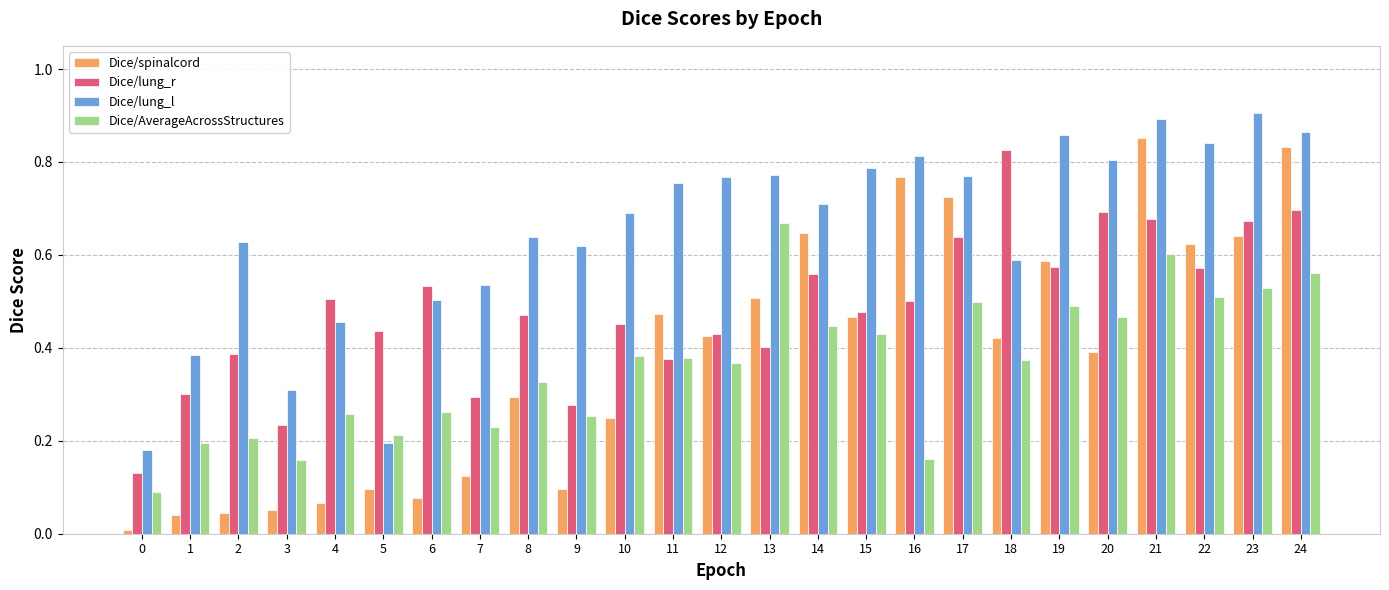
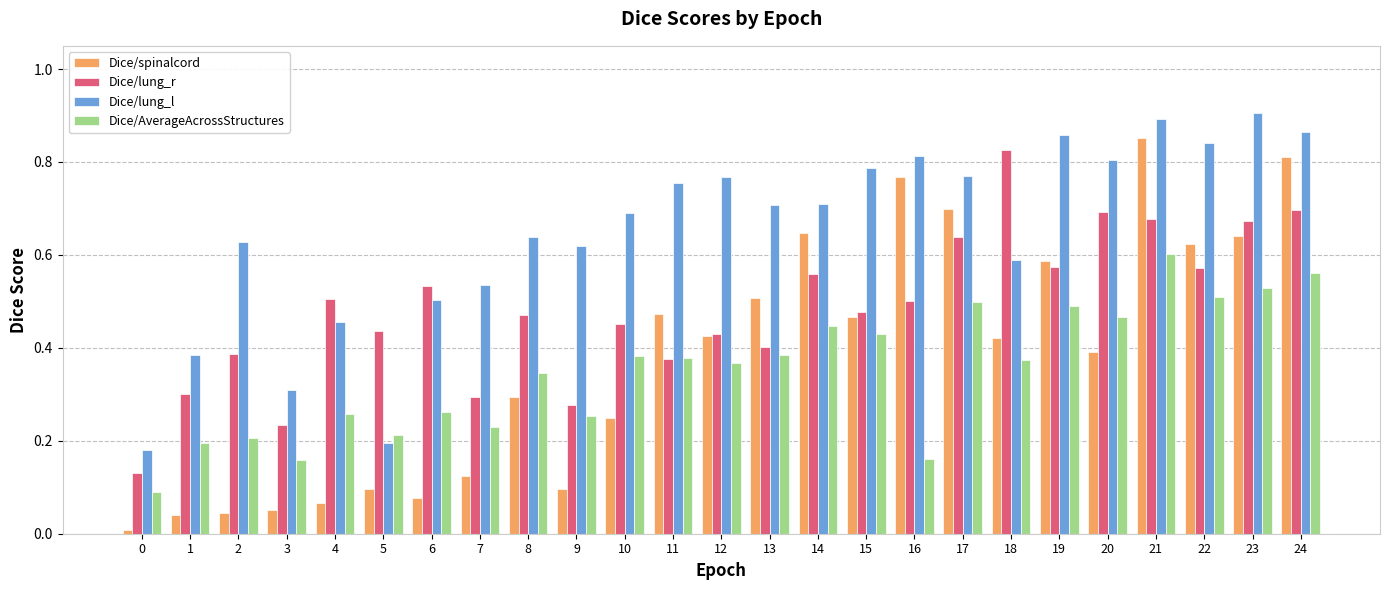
  {
    "Dice/spinalcord": {
      "0": 0.01,
      "1": 0.04,
      "2": 0.04,
      "3": 0.05,
      "4": 0.07,
      "5": 0.10,
      "6": 0.08,
      "7": 0.12,
      "8": 0.30,
      "9": 0.10,
      "10": 0.25,
      "11": 0.47,
      "12": 0.42,
      "13": 0.51,
      "14": 0.65,
      "15": 0.47,
      "16": 0.77,
-     "17": 0.72,
+     "17": 0.70,
      "18": 0.42,
      "19": 0.59,
      "20": 0.39,
      "21": 0.85,
      "22": 0.62,
      "23": 0.64,
-     "24": 0.83
+     "24": 0.81
    },
    "Dice/lung_r": {
      "0": 0.13,
      "1": 0.30,
      "2": 0.39,
      "3": 0.23,
      "4": 0.51,
      "5": 0.44,
      "6": 0.53,
      "7": 0.30,
      "8": 0.47,
      "9": 0.28,
      "10": 0.45,
      "11": 0.38,
      "12": 0.43,
      "13": 0.40,
      "14": 0.56,
      "15": 0.48,
      "16": 0.50,
      "17": 0.64,
      "18": 0.83,
      "19": 0.57,
      "20": 0.69,
      "21": 0.68,
      "22": 0.57,
      "23": 0.67,
      "24": 0.70
    },
    "Dice/lung_l": {
      "0": 0.18,
      "1": 0.39,
      "2": 0.63,
      "3": 0.31,
      "4": 0.45,
      "5": 0.19,
      "6": 0.50,
      "7": 0.53,
      "8": 0.64,
      "9": 0.62,
      "10": 0.69,
      "11": 0.75,
      "12": 0.77,
-     "13": 0.77,
+     "13": 0.71,
      "14": 0.71,
      "15": 0.79,
      "16": 0.81,
      "17": 0.77,
      "18": 0.59,
      "19": 0.86,
      "20": 0.80,
      "21": 0.89,
      "22": 0.84,
      "23": 0.91,
      "24": 0.86
    },
    "Dice/AverageAcrossStructures": {
      "0": 0.09,
      "1": 0.20,
      "2": 0.21,
      "3": 0.16,
      "4": 0.26,
      "5": 0.21,
      "6": 0.26,
      "7": 0.23,
-     "8": 0.33,
+     "8": 0.35,
      "9": 0.25,
      "10": 0.38,
      "11": 0.38,
      "12": 0.37,
-     "13": 0.67,
+     "13": 0.39,
      "14": 0.45,
      "15": 0.43,
      "16": 0.16,
      "17": 0.50,
      "18": 0.37,
      "19": 0.49,
      "20": 0.47,
      "21": 0.60,
      "22": 0.51,
      "23": 0.53,
      "24": 0.56
    }
  }
